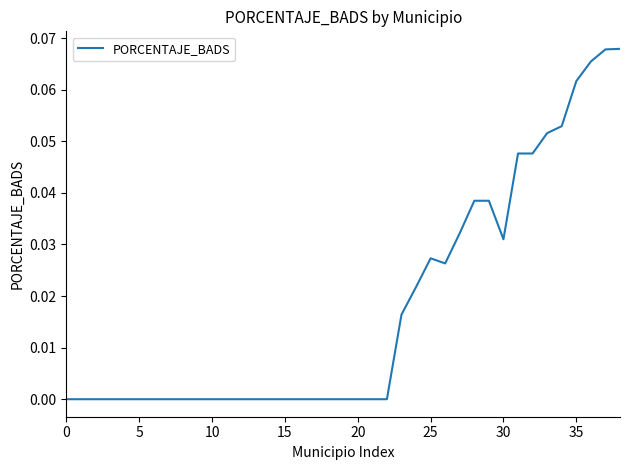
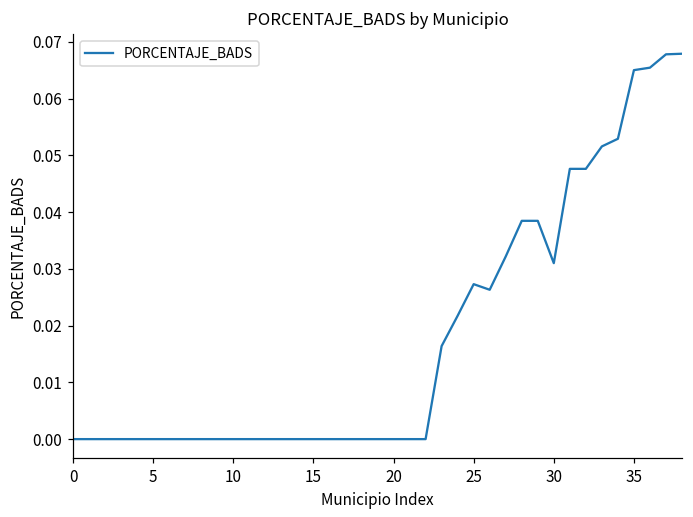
  {
    "0": 0.000,
    "5": 0.000,
    "10": 0.000,
    "15": 0.000,
    "20": 0.000,
    "25": 0.027,
    "30": 0.031,
-   "35": 0.062
+   "35": 0.065
  }
